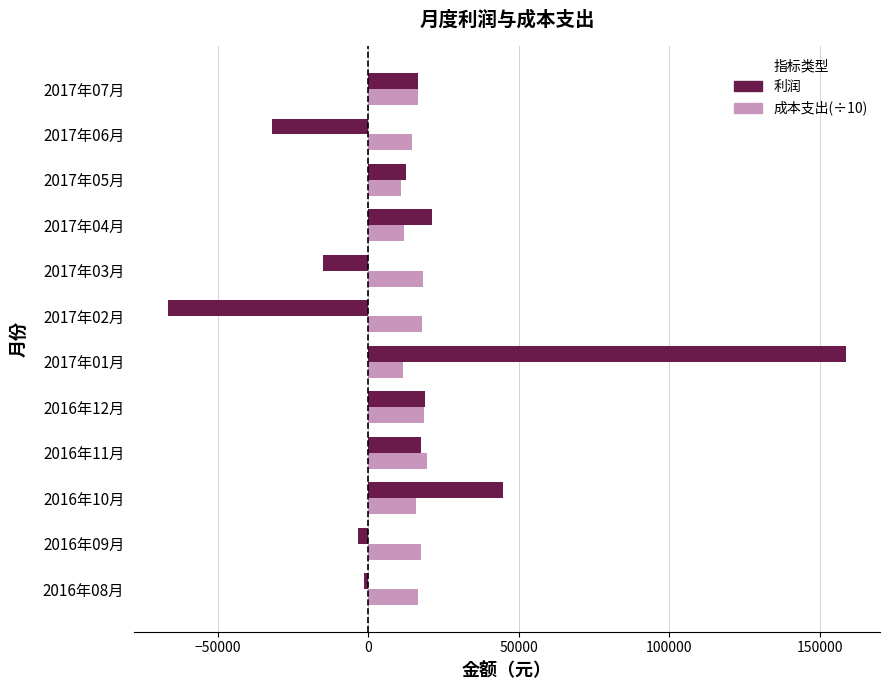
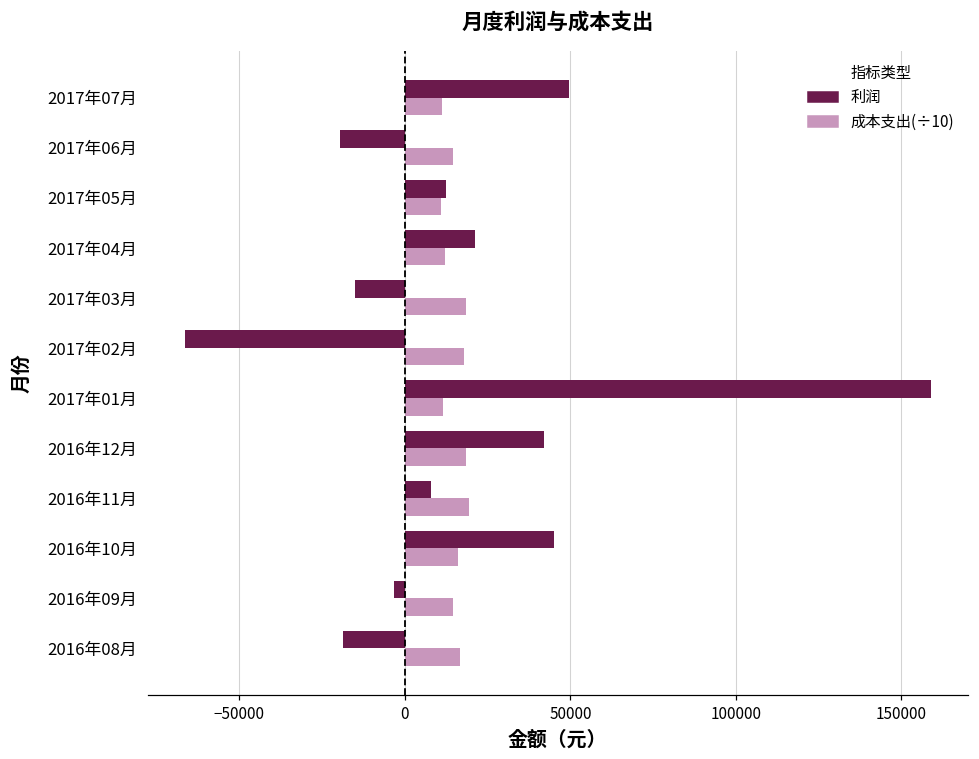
  {
    "利润": {
-     "2017年07月": 17000,
-     "2017年06月": -32000,
+     "2017年07月": 50000,
+     "2017年06月": -19000,
      "2017年05月": 13000,
      "2017年04月": 21000,
      "2017年03月": -15000,
      "2017年02月": -66000,
      "2017年01月": 159000,
-     "2016年12月": 19000,
-     "2016年11月": 18000,
+     "2016年12月": 42000,
+     "2016年11月": 8000,
      "2016年10月": 45000,
      "2016年09月": -3000,
-     "2016年08月": -1000
+     "2016年08月": -19000
    },
    "成本支出(÷10)": {
-     "2017年07月": 17000,
+     "2017年07月": 11000,
      "2017年06月": 14000,
      "2017年05月": 11000,
      "2017年04月": 12000,
      "2017年03月": 18000,
      "2017年02月": 18000,
      "2017年01月": 12000,
      "2016年12月": 18000,
      "2016年11月": 19000,
      "2016年10月": 16000,
-     "2016年09月": 18000,
+     "2016年09月": 15000,
      "2016年08月": 17000
    }
  }
